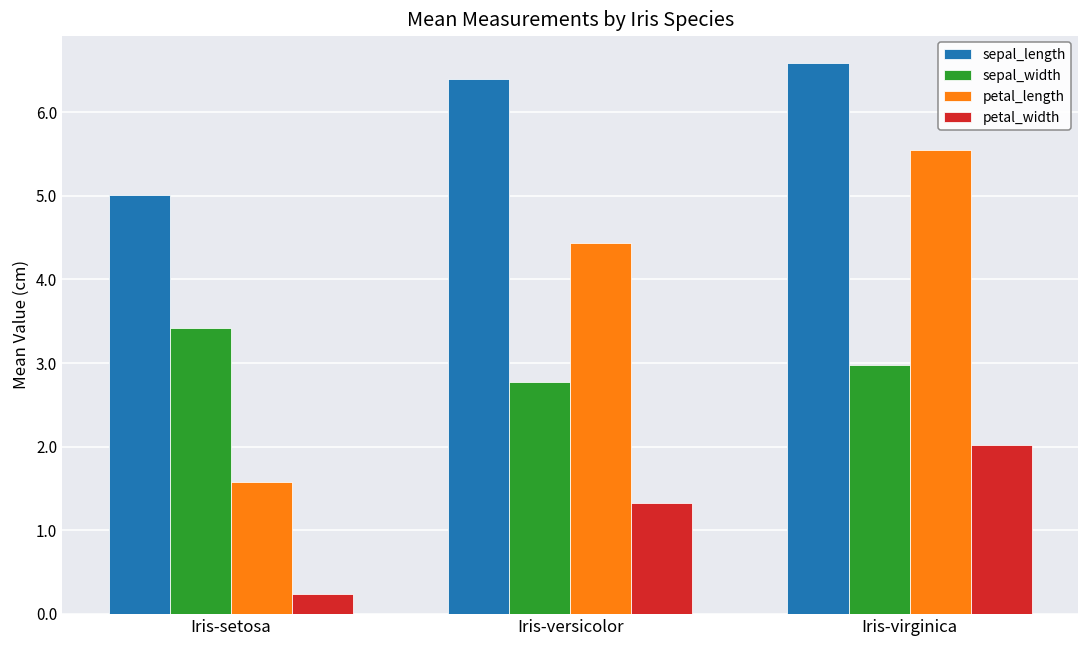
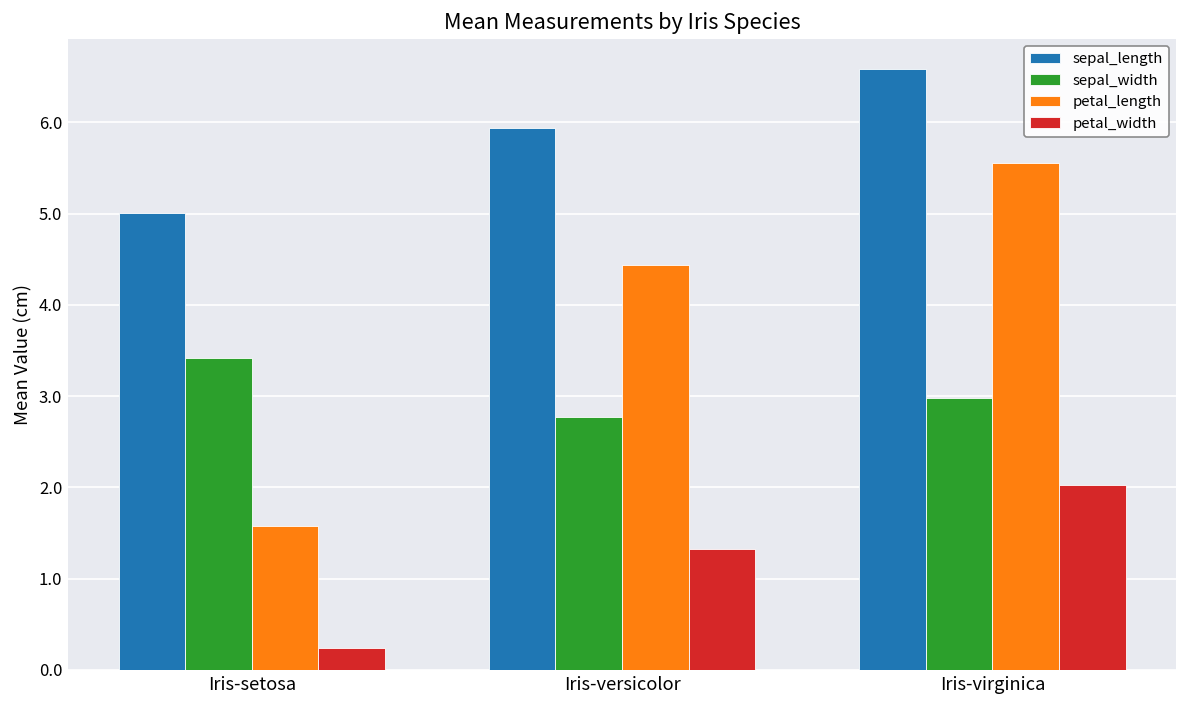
  {
    "sepal_length": {
      "Iris-setosa": 5.0,
-     "Iris-versicolor": 6.4,
+     "Iris-versicolor": 5.9,
      "Iris-virginica": 6.6
    },
    "sepal_width": {
      "Iris-setosa": 3.4,
      "Iris-versicolor": 2.8,
      "Iris-virginica": 3.0
    },
    "petal_length": {
      "Iris-setosa": 1.6,
      "Iris-versicolor": 4.4,
      "Iris-virginica": 5.6
    },
    "petal_width": {
      "Iris-setosa": 0.2,
      "Iris-versicolor": 1.3,
      "Iris-virginica": 2.0
    }
  }
